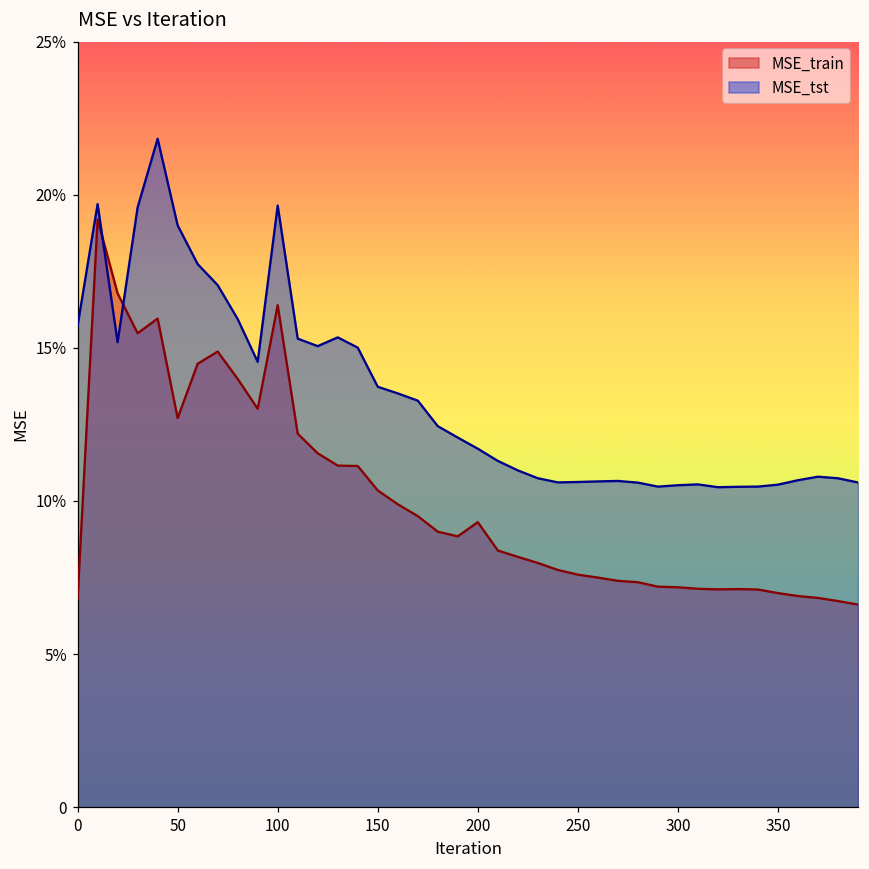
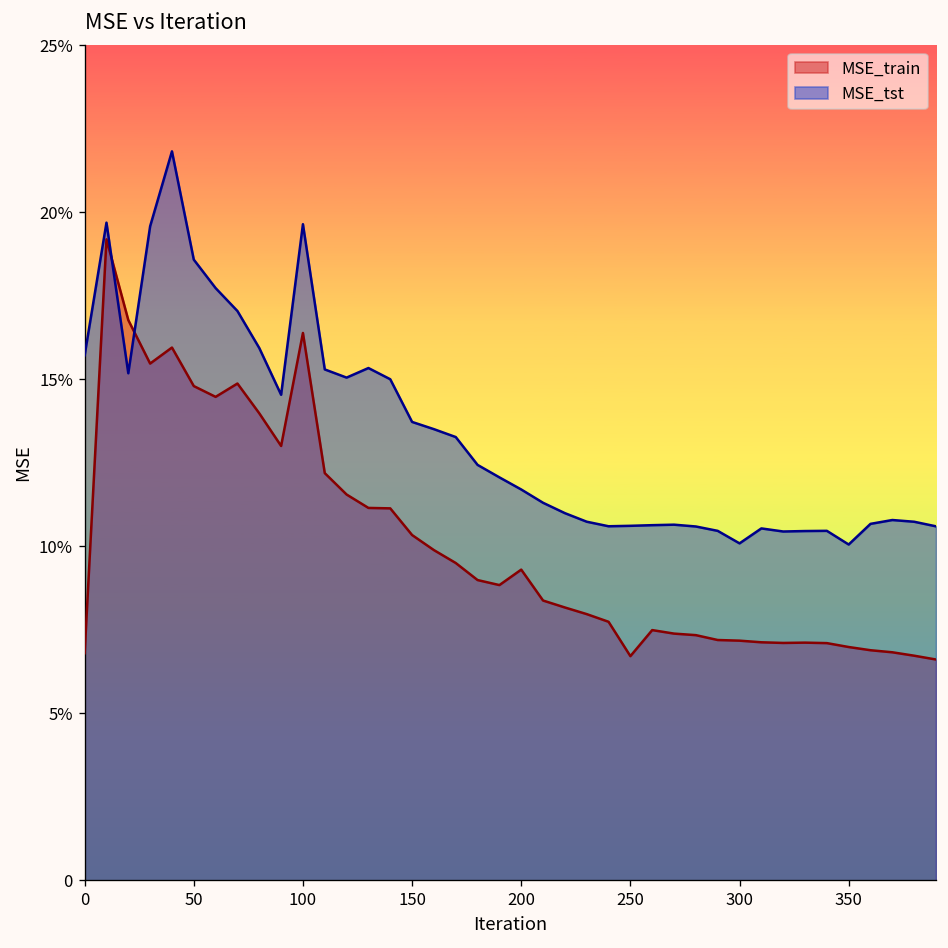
  {
    "MSE_train": {
      "0": "6.8%",
-     "50": "12.7%",
+     "50": "14.8%",
      "100": "16.4%",
      "150": "10.3%",
      "200": "9.3%",
-     "250": "7.6%",
+     "250": "6.7%",
      "300": "7.2%",
      "350": "7.0%"
    },
    "MSE_tst": {
      "0": "15.7%",
-     "50": "19.0%",
+     "50": "18.6%",
      "100": "19.6%",
      "150": "13.7%",
      "200": "11.7%",
      "250": "10.6%",
-     "300": "10.5%",
-     "350": "10.5%"
+     "300": "10.1%",
+     "350": "10.1%"
    }
  }
